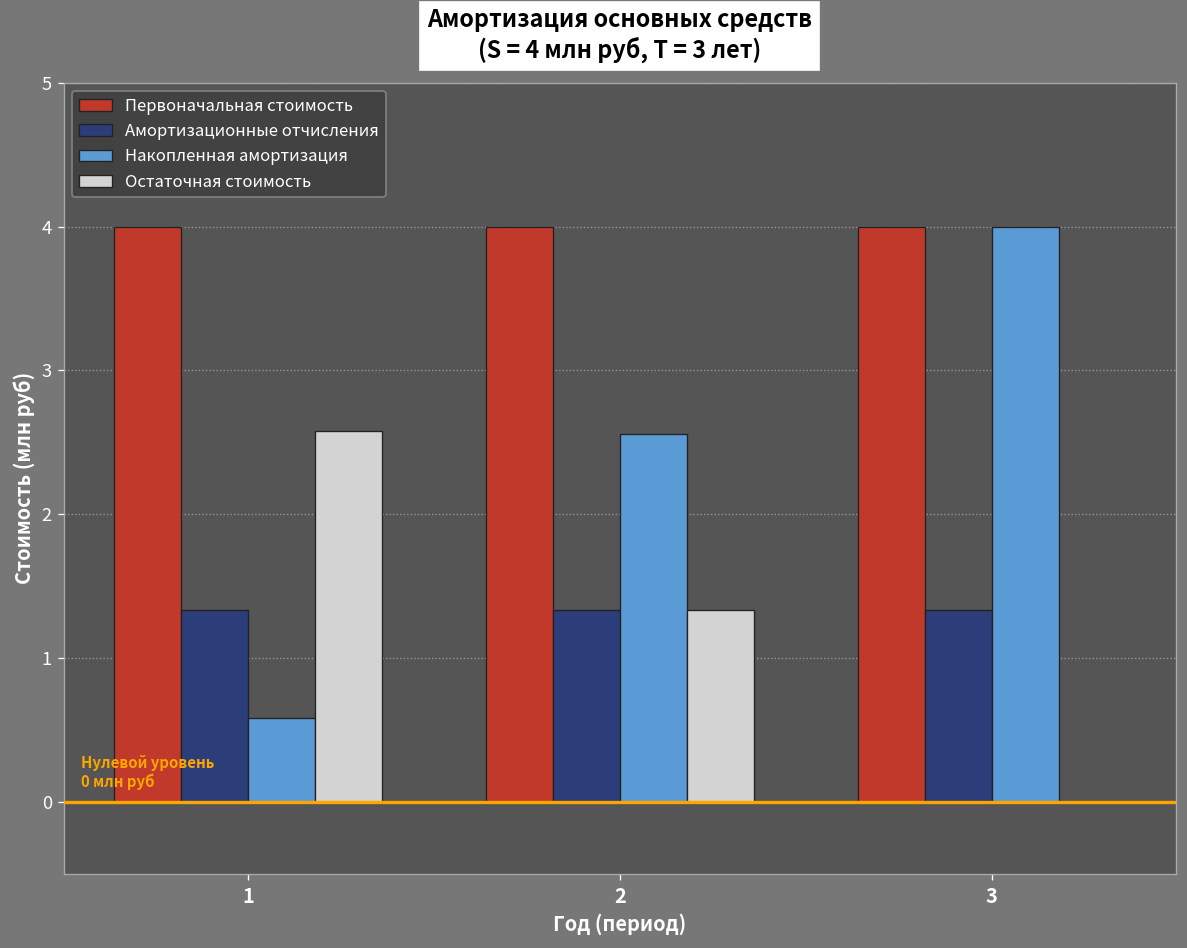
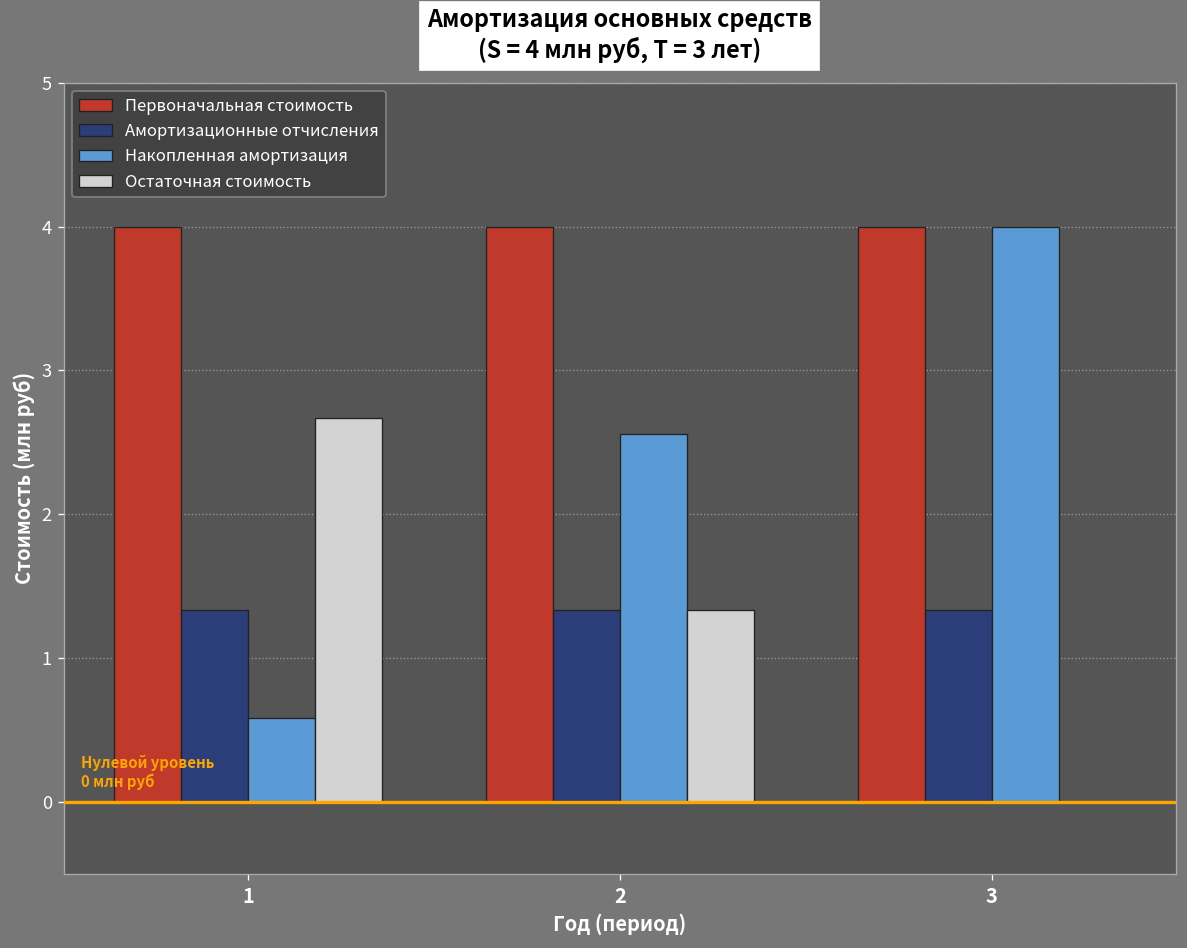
  {
    "Первоначальная стоимость": {
      "2": 4.00,
      "3": 4.00
    },
    "Амортизационные отчисления": {
      "1": 1.33,
      "2": 1.33,
      "3": 1.33
    },
    "Накопленная амортизация": {
      "1": 0.58,
      "2": 2.56,
      "3": 4.00
    },
    "Остаточная стоимость": {
-     "1": 2.58,
+     "1": 2.67,
      "2": 1.33,
      "3": 0.00
    }
  }
